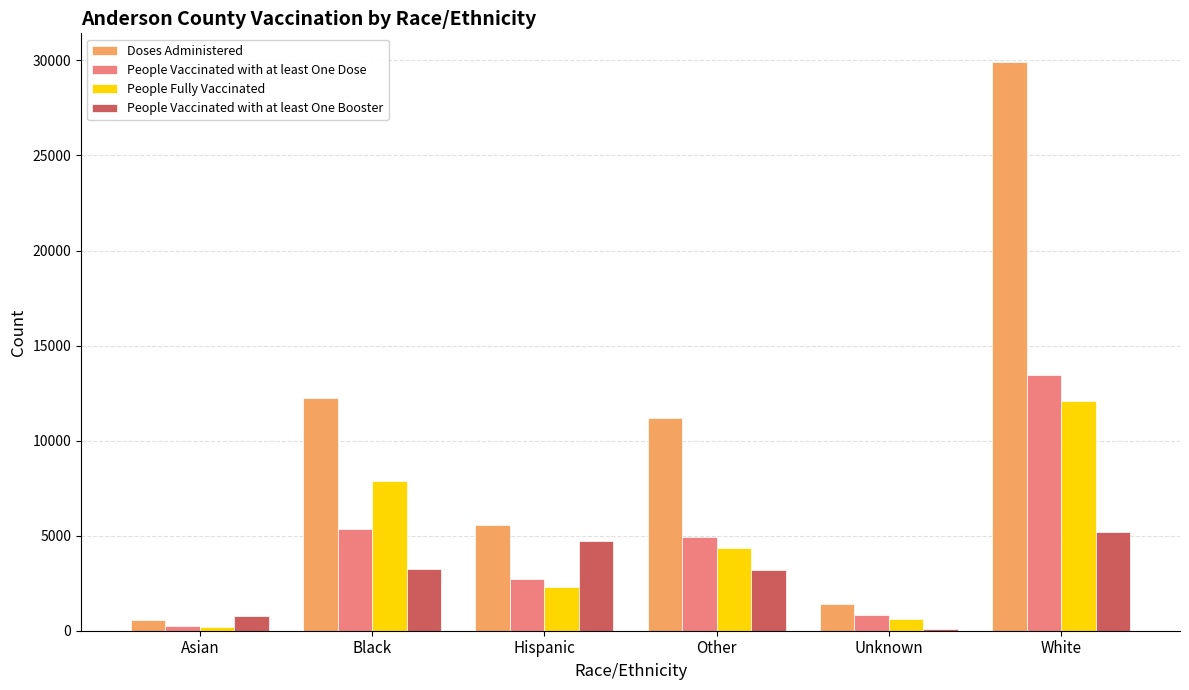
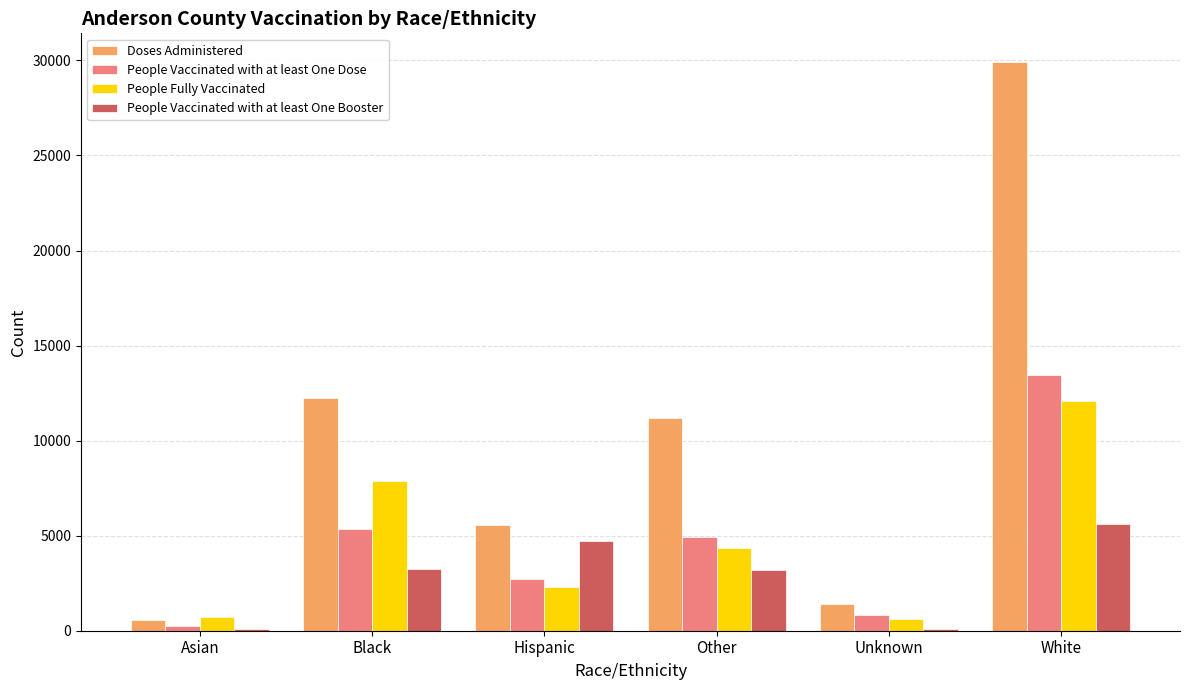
  {
    "People Fully Vaccinated": {
-     "Asian": 200,
+     "Asian": 700,
      "Black": 7900,
      "Hispanic": 2300,
      "Other": 4400,
      "Unknown": 600,
      "White": 12100
    },
    "People Vaccinated with at least One Booster": {
-     "Asian": 800,
+     "Asian": 100,
      "Black": 3300,
      "Hispanic": 4700,
      "Other": 3200,
-     "White": 5200
+     "White": 5600
    }
  }
